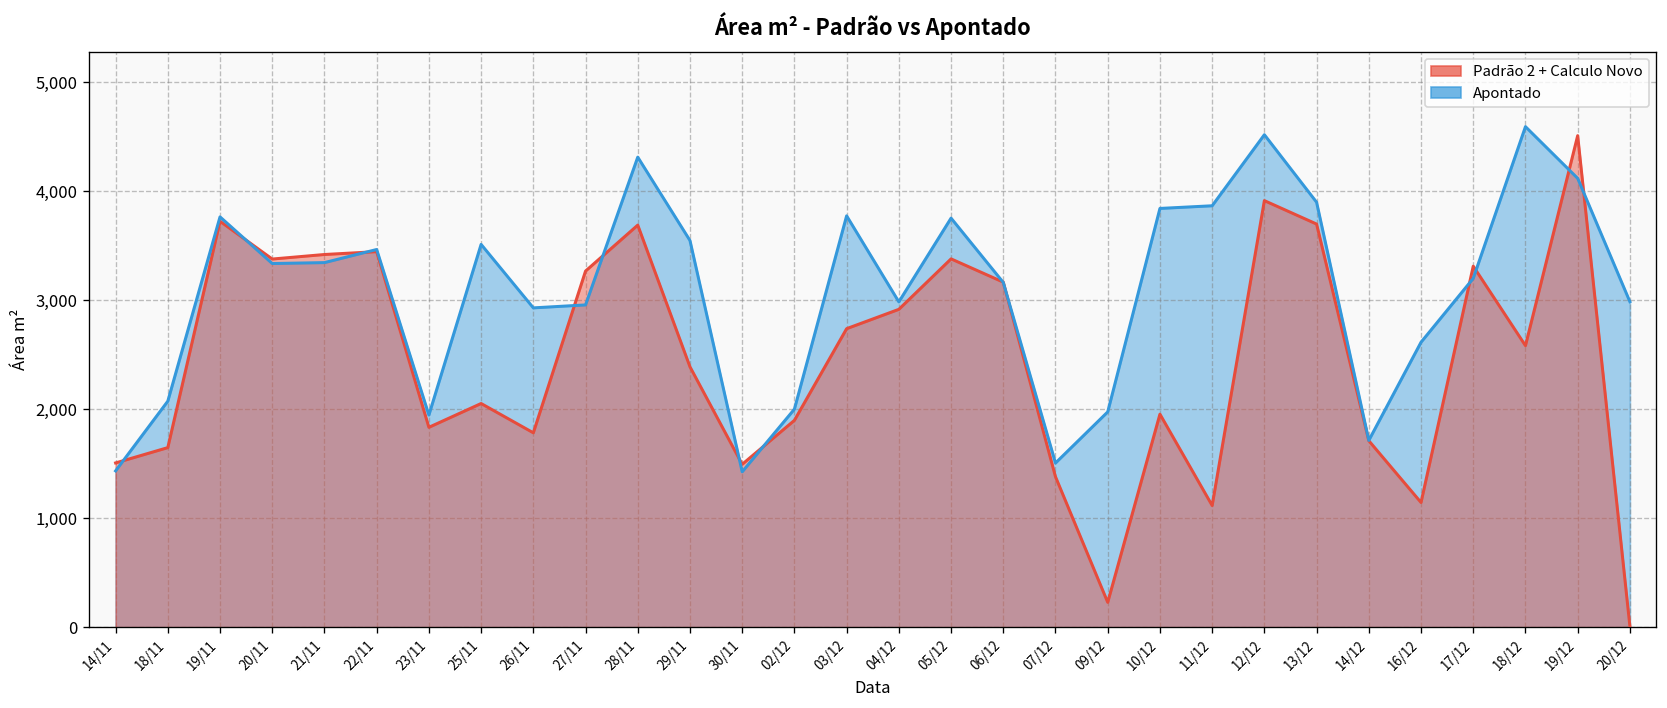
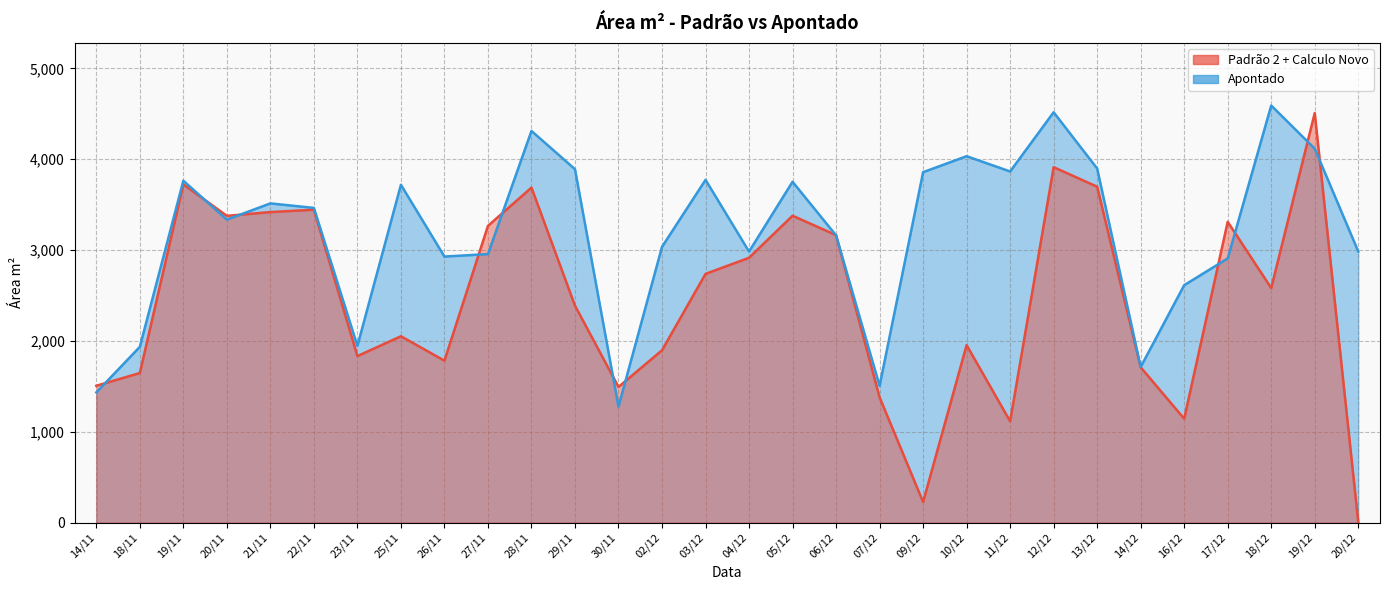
  {
    "Padrão 2 + Calculo Novo": {
      "14/11": "1,500",
      "18/11": "1,600",
      "19/11": "3,700",
      "20/11": "3,400",
      "21/11": "3,400",
      "23/11": "1,800",
      "25/11": "2,100",
      "26/11": "1,800",
      "27/11": "3,300",
      "28/11": "3,700",
      "29/11": "2,400",
      "30/11": "1,500",
      "02/12": "1,900",
      "03/12": "2,700",
      "04/12": "2,900",
      "05/12": "3,400",
      "07/12": "1,400",
      "09/12": "200",
      "10/12": "2,000",
      "11/12": "1,100",
      "12/12": "3,900",
      "13/12": "3,700",
      "16/12": "1,100",
      "17/12": "3,300",
      "18/12": "2,600",
      "19/12": "4,500",
      "20/12": "0"
    },
    "Apontado": {
      "14/11": "1,400",
-     "18/11": "2,100",
+     "18/11": "1,900",
      "19/11": "3,800",
      "20/11": "3,300",
-     "21/11": "3,300",
+     "21/11": "3,500",
      "23/11": "1,900",
-     "25/11": "3,500",
+     "25/11": "3,700",
      "26/11": "2,900",
      "27/11": "3,000",
      "28/11": "4,300",
-     "29/11": "3,500",
-     "30/11": "1,400",
-     "02/12": "2,000",
+     "29/11": "3,900",
+     "30/11": "1,300",
+     "02/12": "3,000",
      "03/12": "3,800",
      "04/12": "3,000",
      "05/12": "3,800",
      "07/12": "1,500",
-     "09/12": "2,000",
-     "10/12": "3,800",
+     "09/12": "3,900",
+     "10/12": "4,000",
      "11/12": "3,900",
      "12/12": "4,500",
      "13/12": "3,900",
      "16/12": "2,600",
-     "17/12": "3,200",
+     "17/12": "2,900",
      "18/12": "4,600",
      "19/12": "4,100",
      "20/12": "3,000"
    }
  }
